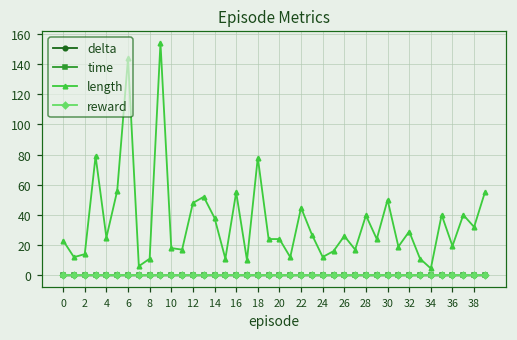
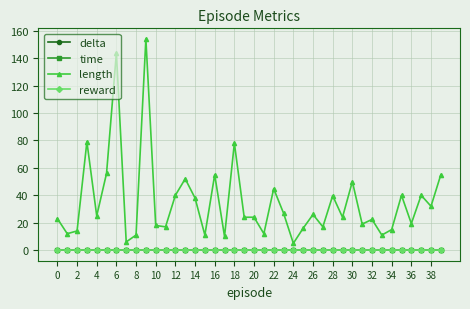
  {
    "reward": {
      "0": 0,
      "2": 0,
      "4": 0,
      "6": 0,
      "8": 0,
      "10": 0,
      "12": 0,
      "14": 0,
      "16": 0,
      "18": 0,
      "20": 0,
      "22": 0,
      "24": 0,
      "26": 0,
      "28": 0,
      "30": 0,
      "32": 0,
      "34": 0,
      "36": 0,
      "38": 0
    },
    "length": {
      "0": 23,
      "2": 14,
      "4": 25,
      "8": 11,
      "10": 18,
-     "12": 48,
+     "12": 40,
      "14": 38,
      "16": 55,
      "18": 78,
      "20": 24,
      "22": 45,
-     "24": 12,
+     "24": 5,
      "26": 26,
      "28": 40,
      "30": 50,
-     "32": 29,
-     "34": 5,
+     "32": 22,
+     "34": 15,
      "36": 19,
      "38": 32
    }
  }
